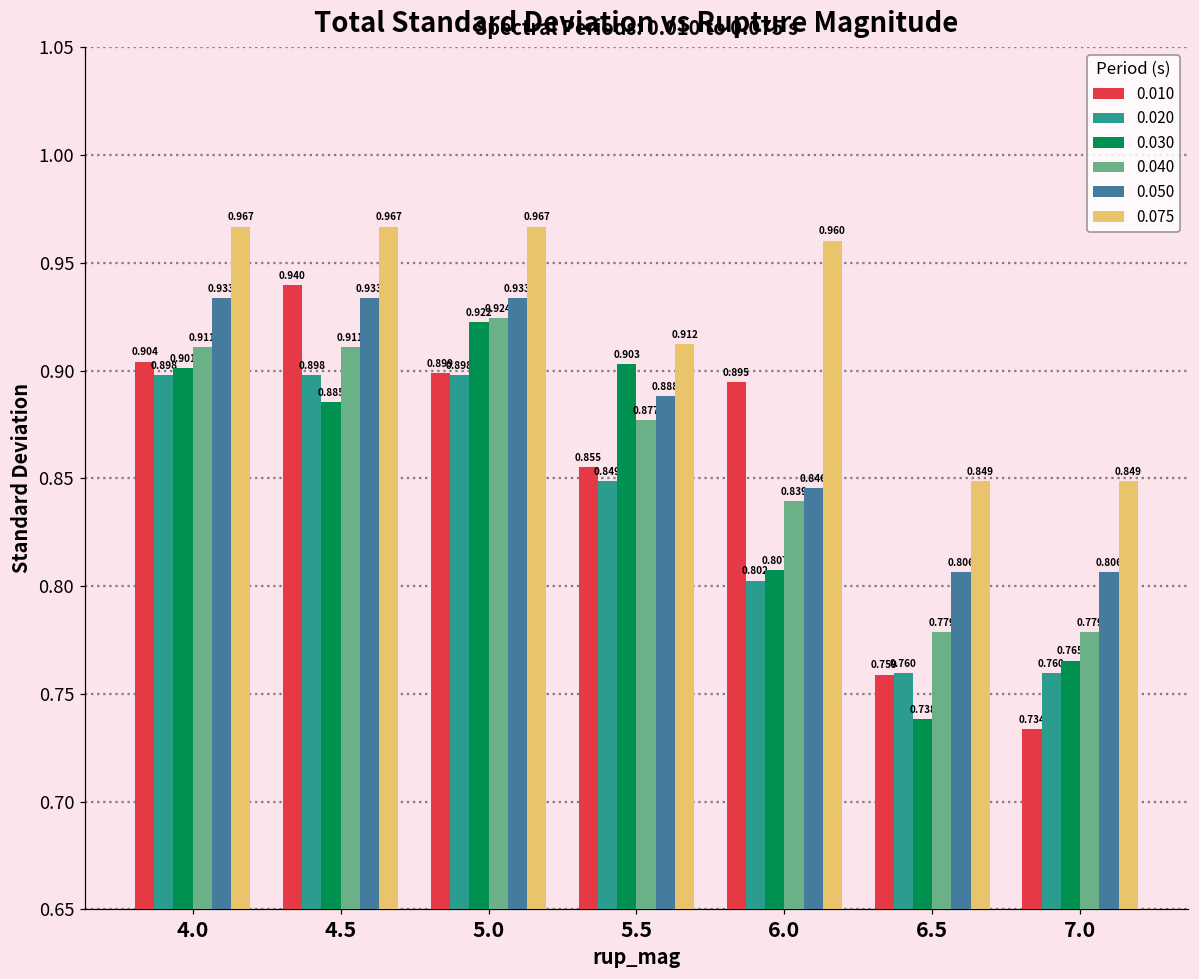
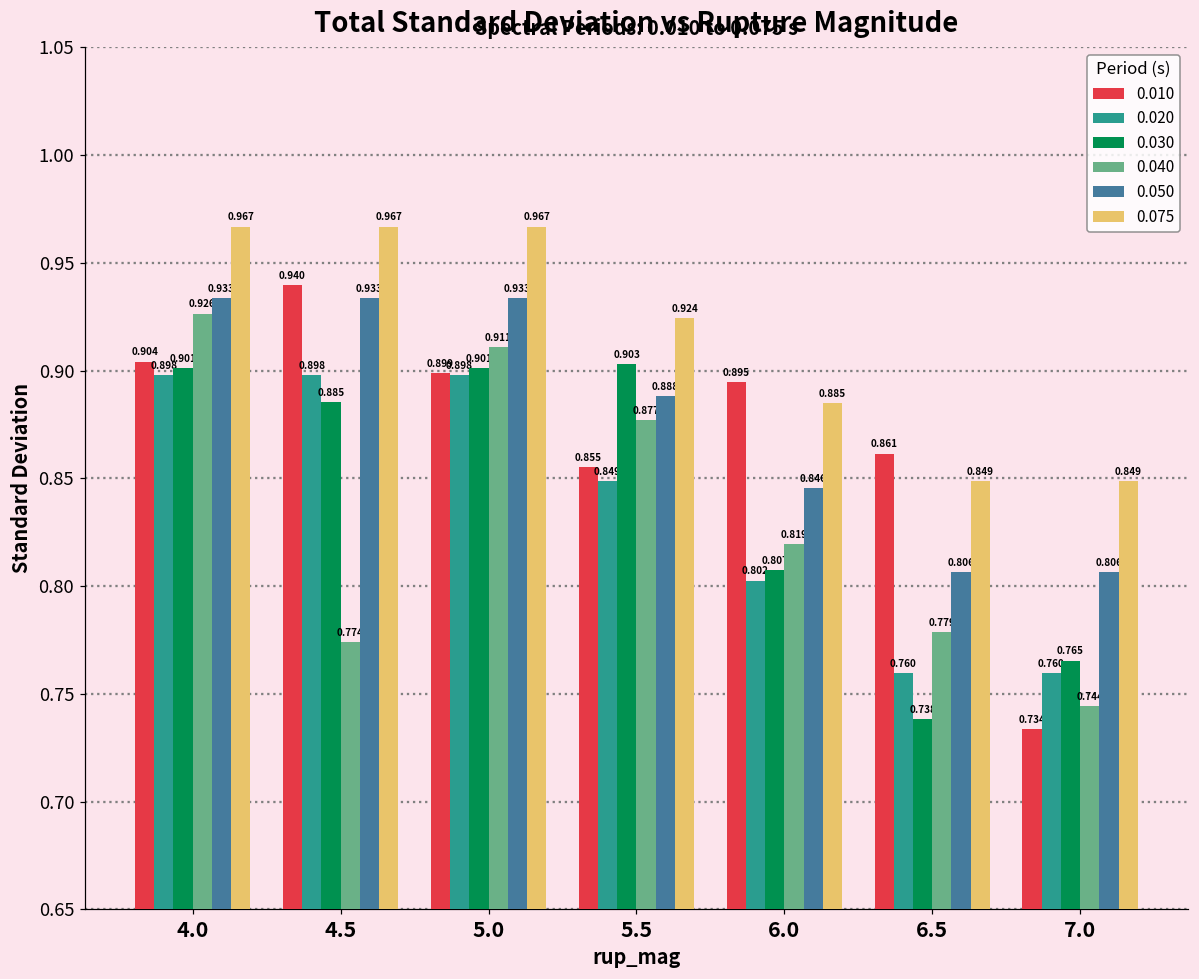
  {
    "0.010": {
      "4.0": 0.904,
      "4.5": 0.940,
      "5.5": 0.855,
      "6.0": 0.895,
-     "6.5": 0.759,
+     "6.5": 0.861,
      "7.0": 0.734
    },
    "0.030": {
      "4.0": 0.901,
      "4.5": 0.885,
-     "5.0": 0.922,
+     "5.0": 0.901,
      "5.5": 0.903,
      "6.0": 0.807,
      "6.5": 0.738,
      "7.0": 0.765
    },
    "0.040": {
-     "4.0": 0.911,
-     "4.5": 0.911,
-     "5.0": 0.924,
+     "4.0": 0.926,
+     "4.5": 0.774,
+     "5.0": 0.911,
      "5.5": 0.877,
-     "6.0": 0.839,
+     "6.0": 0.819,
      "6.5": 0.779,
-     "7.0": 0.779
+     "7.0": 0.744
    },
    "0.075": {
      "4.0": 0.967,
      "4.5": 0.967,
      "5.0": 0.967,
-     "5.5": 0.912,
-     "6.0": 0.960,
+     "5.5": 0.924,
+     "6.0": 0.885,
      "6.5": 0.849,
      "7.0": 0.849
    }
  }
